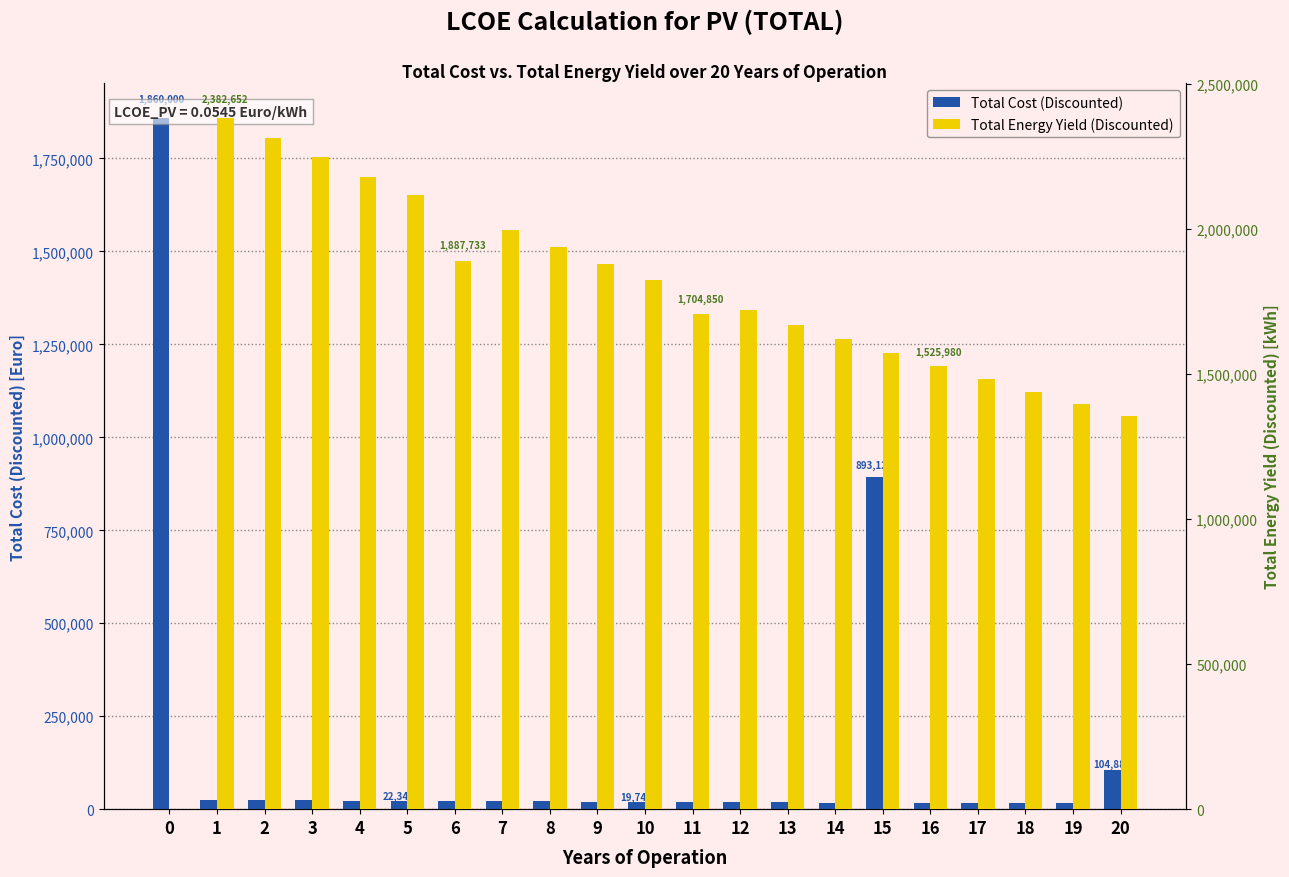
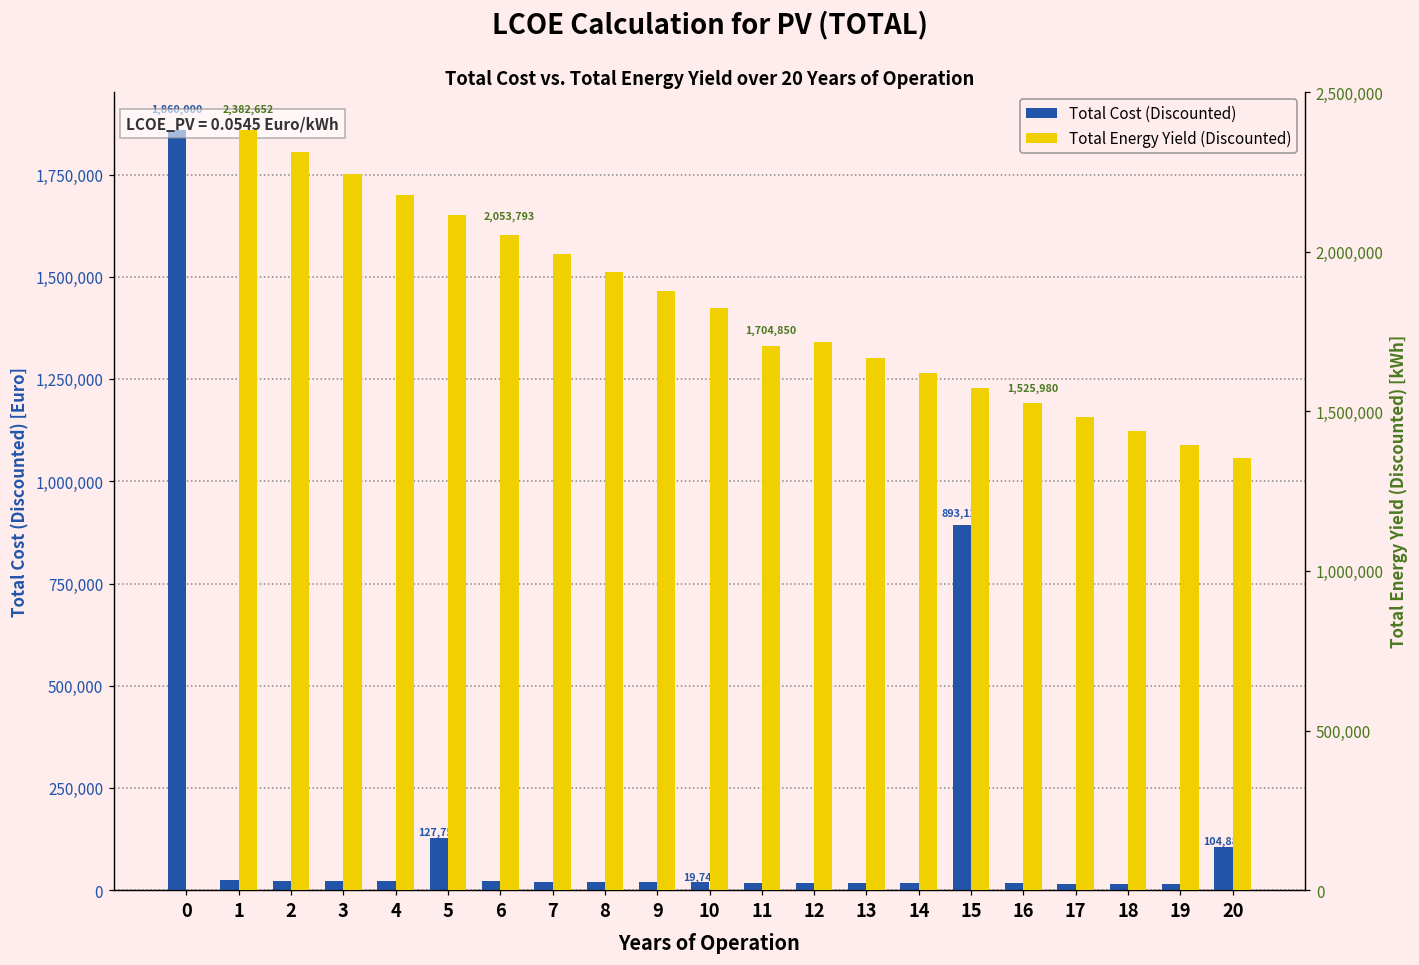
  {
    "Total Cost (Discounted)": {
-     "5": "22,344",
+     "5": "127,755",
      "10": "19,749",
      "15": "893,126",
      "20": "104,889"
    },
    "Total Energy Yield (Discounted)": {
-     "6": "1,887,733",
+     "6": "2,053,793",
      "11": "1,704,850",
      "16": "1,525,980"
    }
  }
